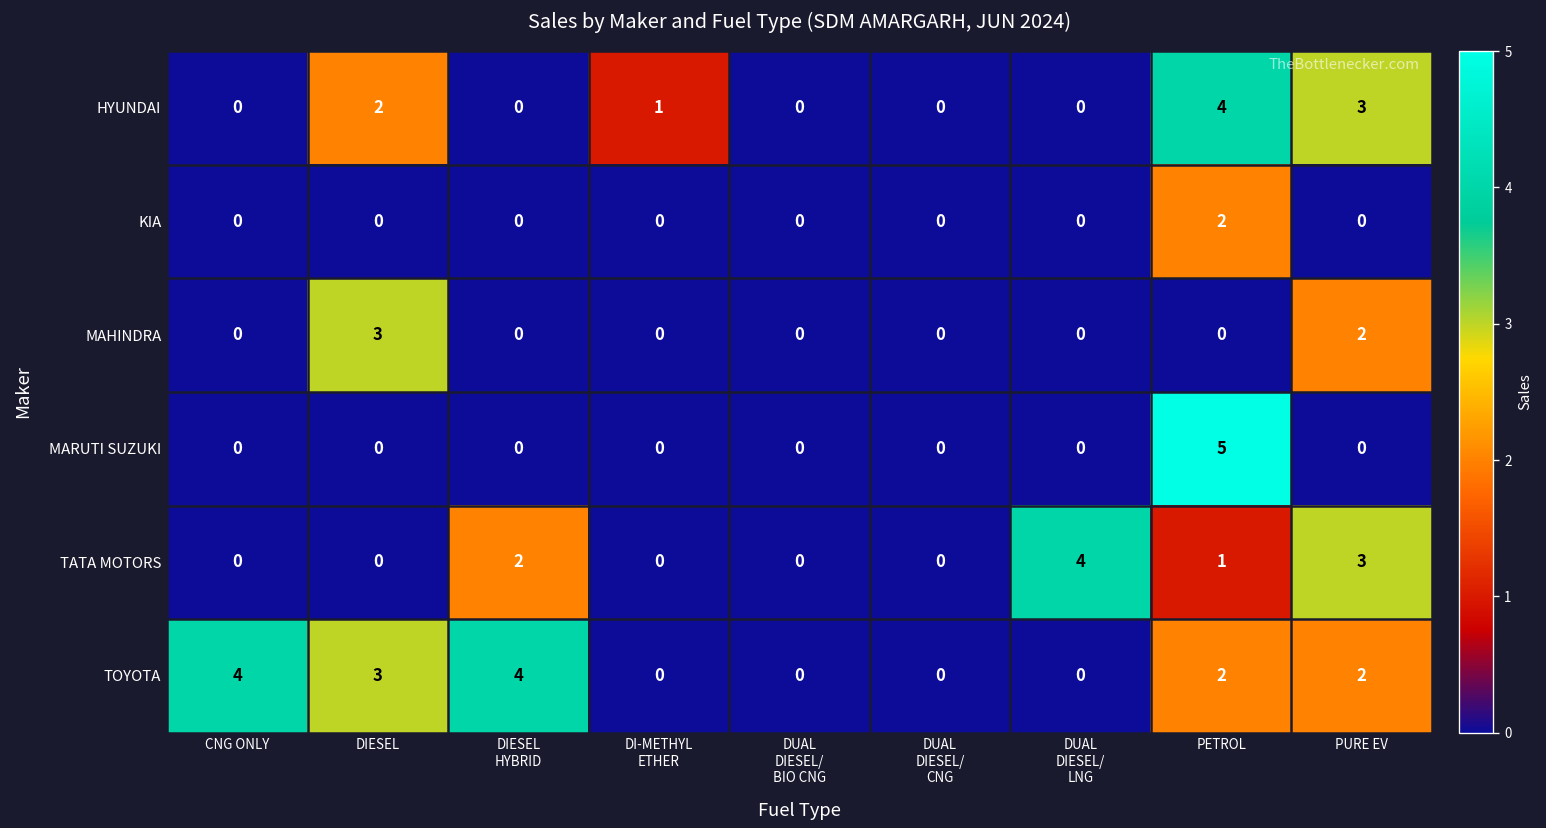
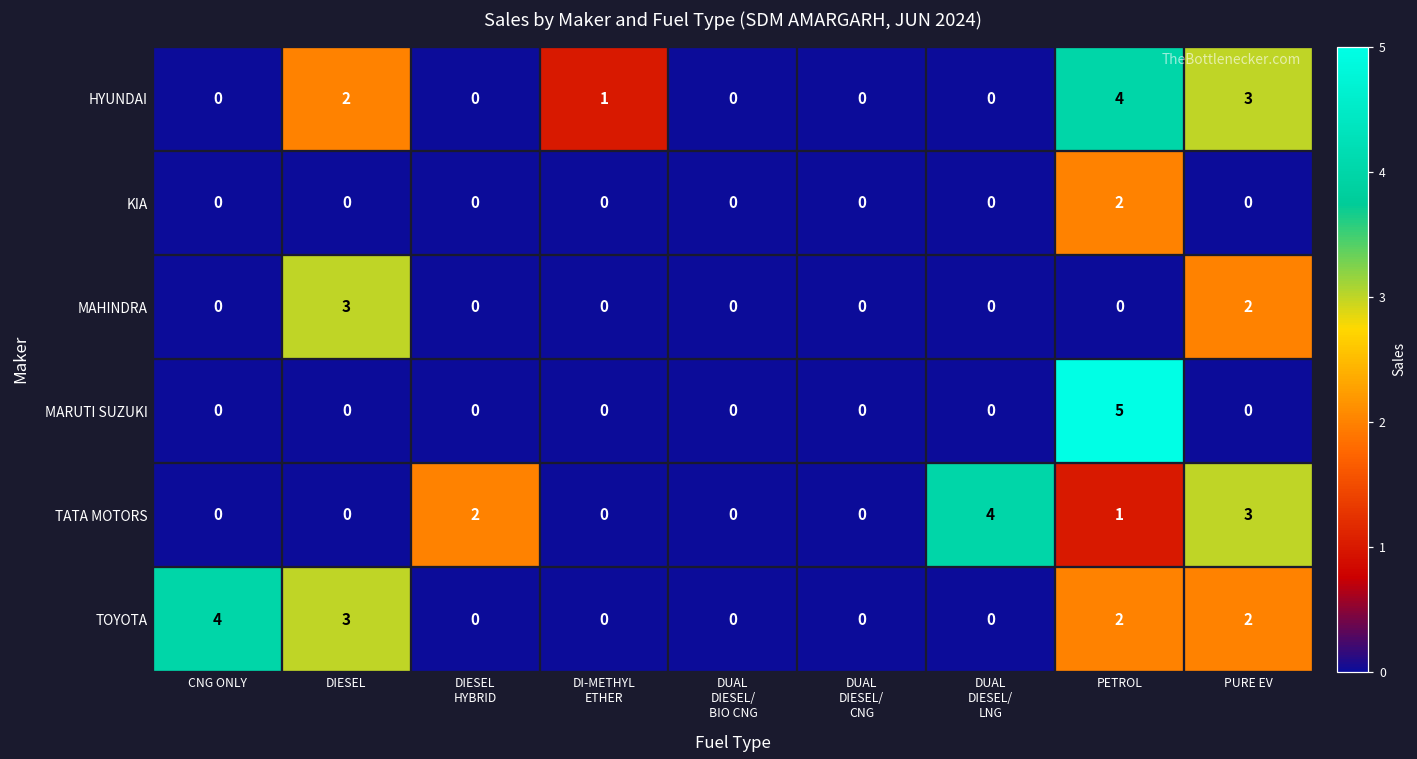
  {
    "HYUNDAI": {
      "CNG ONLY": 0,
      "DIESEL": 2,
      "DIESEL HYBRID": 0,
      "DI-METHYL ETHER": 1,
      "DUAL DIESEL/ BIO CNG": 0,
      "DUAL DIESEL/ CNG": 0,
      "DUAL DIESEL/ LNG": 0,
      "PETROL": 4
    },
    "KIA": {
      "CNG ONLY": 0,
      "DIESEL": 0,
      "DIESEL HYBRID": 0,
      "DI-METHYL ETHER": 0,
      "DUAL DIESEL/ BIO CNG": 0,
      "DUAL DIESEL/ CNG": 0,
      "DUAL DIESEL/ LNG": 0,
      "PETROL": 2,
      "PURE EV": 0
    },
    "MAHINDRA": {
      "CNG ONLY": 0,
      "DIESEL": 3,
      "DIESEL HYBRID": 0,
      "DI-METHYL ETHER": 0,
      "DUAL DIESEL/ BIO CNG": 0,
      "DUAL DIESEL/ CNG": 0,
      "DUAL DIESEL/ LNG": 0,
      "PETROL": 0,
      "PURE EV": 2
    },
    "MARUTI SUZUKI": {
      "CNG ONLY": 0,
      "DIESEL": 0,
      "DIESEL HYBRID": 0,
      "DI-METHYL ETHER": 0,
      "DUAL DIESEL/ BIO CNG": 0,
      "DUAL DIESEL/ CNG": 0,
      "DUAL DIESEL/ LNG": 0,
      "PETROL": 5,
      "PURE EV": 0
    },
    "TATA MOTORS": {
      "CNG ONLY": 0,
      "DIESEL": 0,
      "DIESEL HYBRID": 2,
      "DI-METHYL ETHER": 0,
      "DUAL DIESEL/ BIO CNG": 0,
      "DUAL DIESEL/ CNG": 0,
      "DUAL DIESEL/ LNG": 4,
      "PETROL": 1,
      "PURE EV": 3
    },
    "TOYOTA": {
      "CNG ONLY": 4,
      "DIESEL": 3,
-     "DIESEL HYBRID": 4,
+     "DIESEL HYBRID": 0,
      "DI-METHYL ETHER": 0,
      "DUAL DIESEL/ BIO CNG": 0,
      "DUAL DIESEL/ CNG": 0,
      "DUAL DIESEL/ LNG": 0,
      "PETROL": 2,
      "PURE EV": 2
    }
  }
